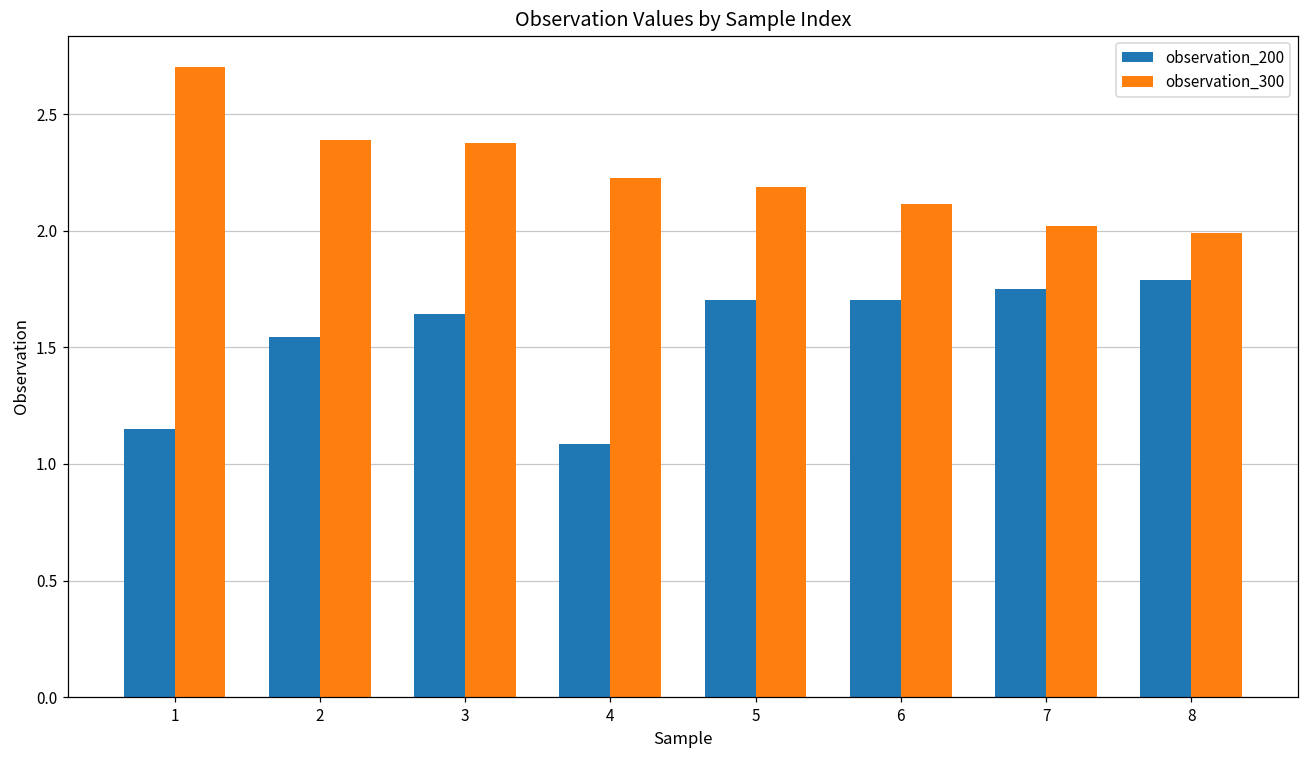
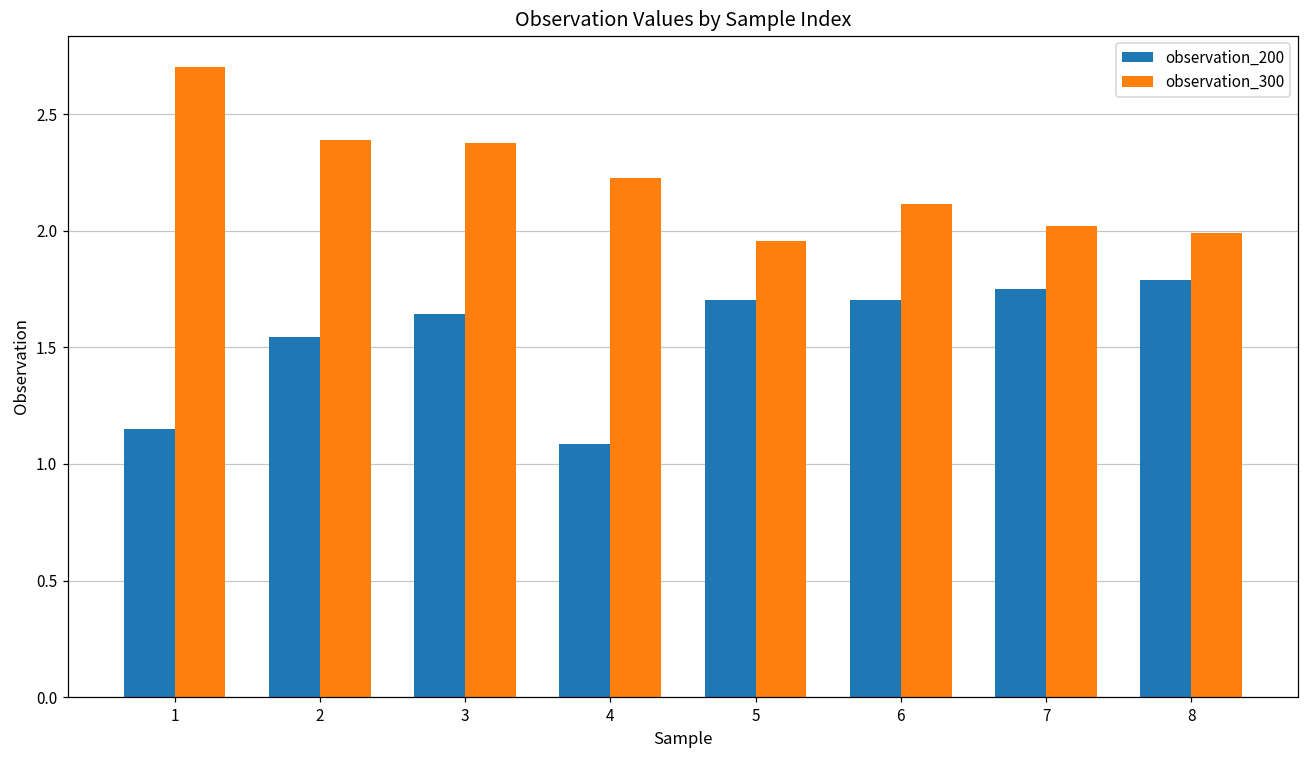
  {
    "observation_200": {
      "1": 1.15,
      "2": 1.54,
      "3": 1.64,
      "4": 1.08,
      "5": 1.70,
      "6": 1.70,
      "7": 1.75,
      "8": 1.79
    },
    "observation_300": {
      "1": 2.70,
      "2": 2.39,
      "3": 2.38,
      "4": 2.23,
-     "5": 2.19,
+     "5": 1.96,
      "6": 2.11,
      "7": 2.02,
      "8": 1.99
    }
  }
